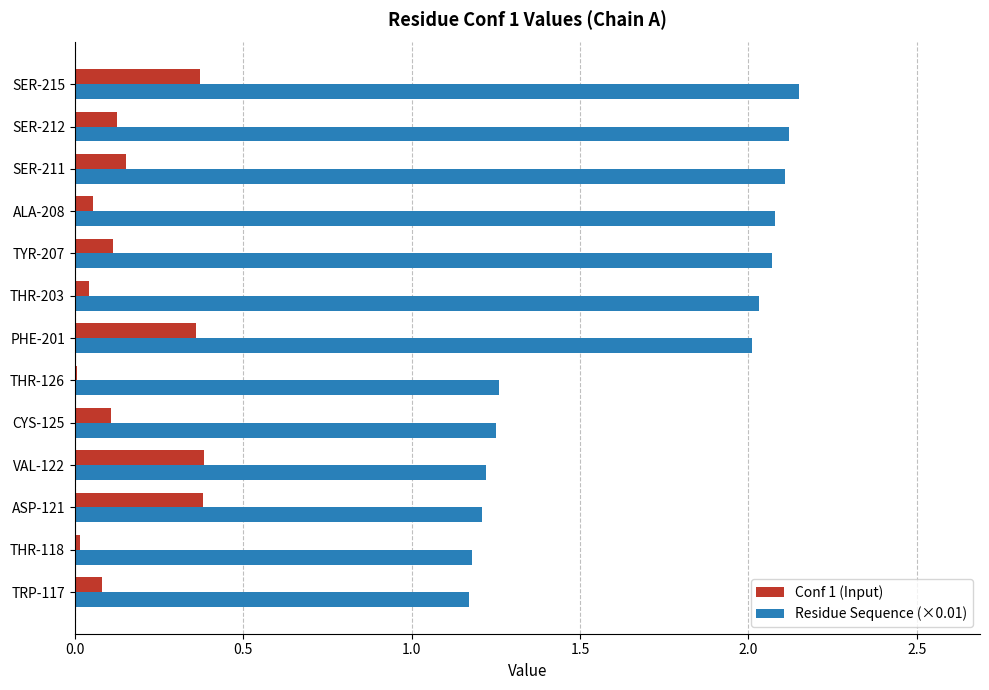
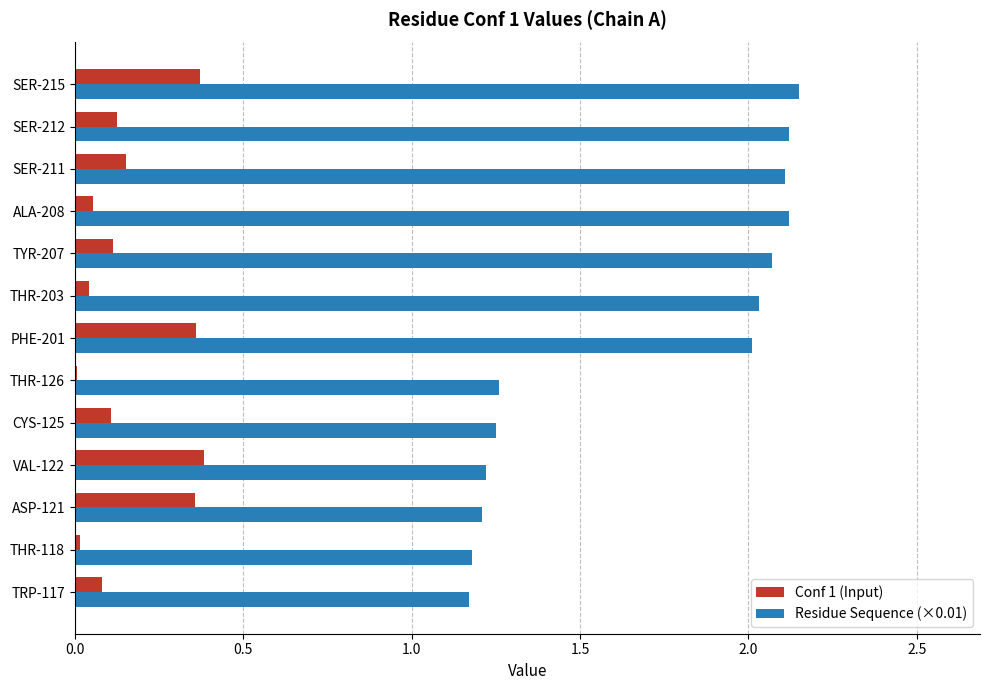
  {
    "Conf 1 (Input)": {
      "SER-215": 0.37,
      "SER-212": 0.13,
      "SER-211": 0.15,
      "ALA-208": 0.05,
      "TYR-207": 0.11,
      "THR-203": 0.04,
      "PHE-201": 0.36,
      "THR-126": 0.01,
      "CYS-125": 0.11,
      "VAL-122": 0.38,
-     "ASP-121": 0.38,
+     "ASP-121": 0.36,
      "THR-118": 0.02,
      "TRP-117": 0.08
    },
    "Residue Sequence (×0.01)": {
      "SER-215": 2.15,
      "SER-212": 2.12,
      "SER-211": 2.11,
-     "ALA-208": 2.08,
+     "ALA-208": 2.12,
      "TYR-207": 2.07,
      "THR-203": 2.03,
      "PHE-201": 2.01,
      "THR-126": 1.26,
      "CYS-125": 1.25,
      "VAL-122": 1.22,
      "ASP-121": 1.21,
      "THR-118": 1.18,
      "TRP-117": 1.17
    }
  }
